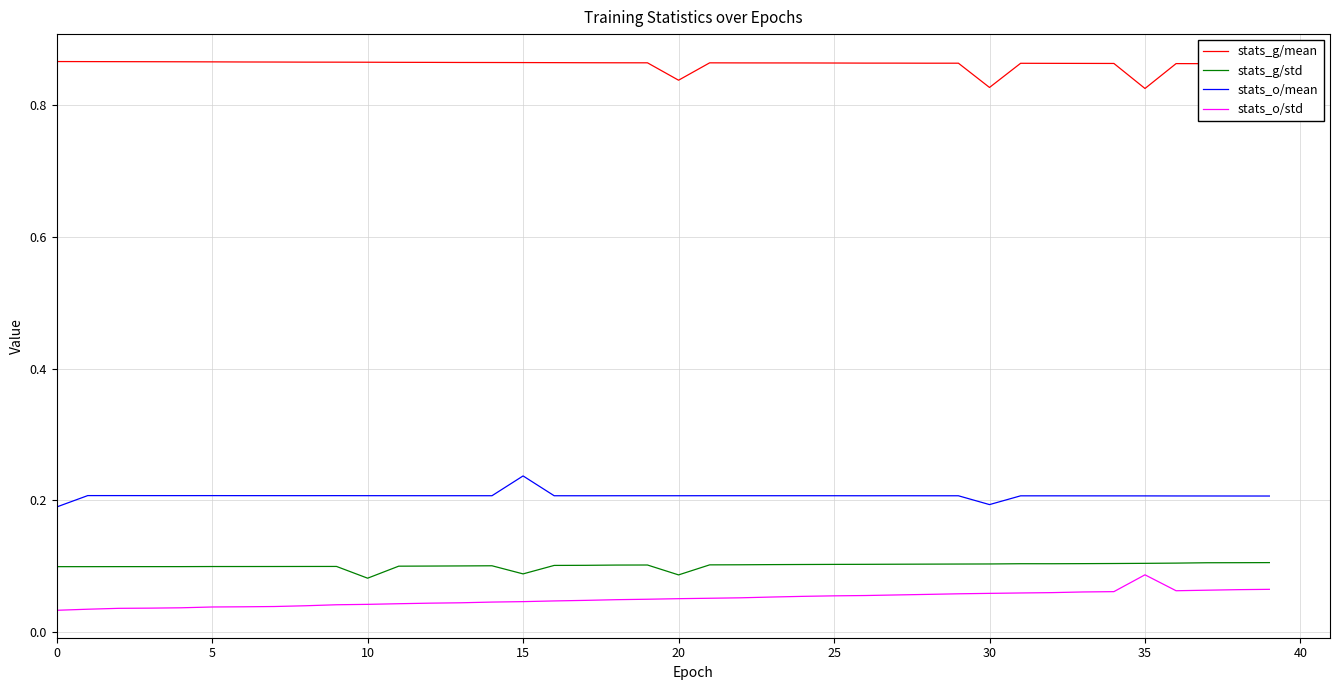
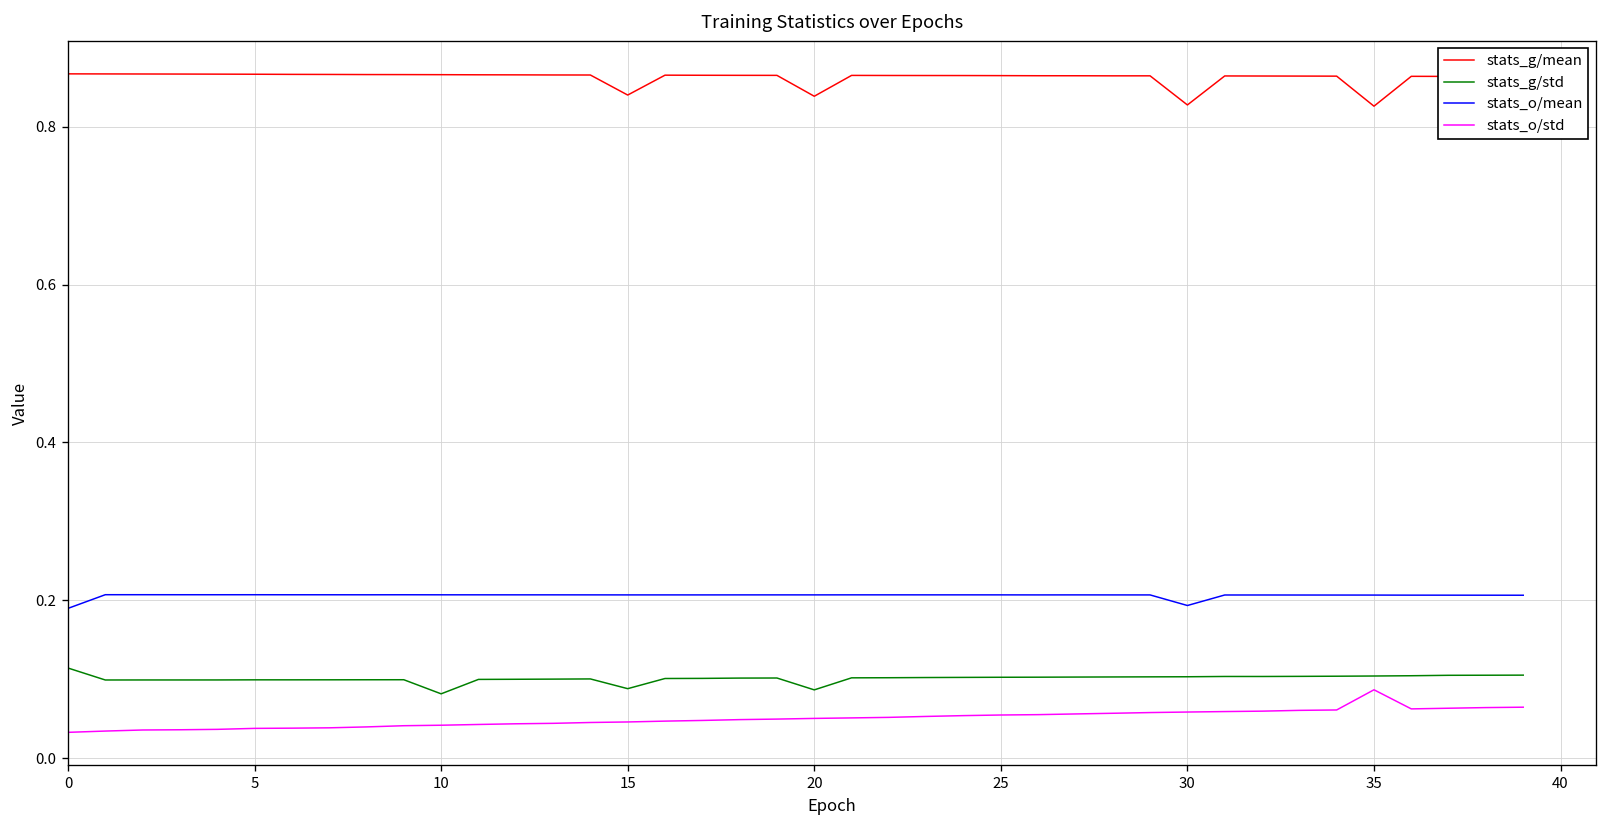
  {
    "stats_g/mean": {
      "0": 0.87,
      "5": 0.87,
      "10": 0.87,
-     "15": 0.87,
+     "15": 0.84,
      "20": 0.84,
      "25": 0.86,
      "30": 0.83,
      "35": 0.83
    },
    "stats_g/std": {
-     "0": 0.10,
+     "0": 0.11,
      "5": 0.10,
      "10": 0.08,
      "15": 0.09,
      "20": 0.09,
      "25": 0.10,
      "30": 0.10,
      "35": 0.10
    },
    "stats_o/mean": {
      "0": 0.19,
      "5": 0.21,
      "10": 0.21,
-     "15": 0.24,
+     "15": 0.21,
      "20": 0.21,
      "25": 0.21,
      "30": 0.19,
      "35": 0.21
    },
    "stats_o/std": {
      "0": 0.03,
      "5": 0.04,
      "10": 0.04,
      "15": 0.05,
      "20": 0.05,
      "25": 0.05,
      "30": 0.06,
      "35": 0.09
    }
  }
